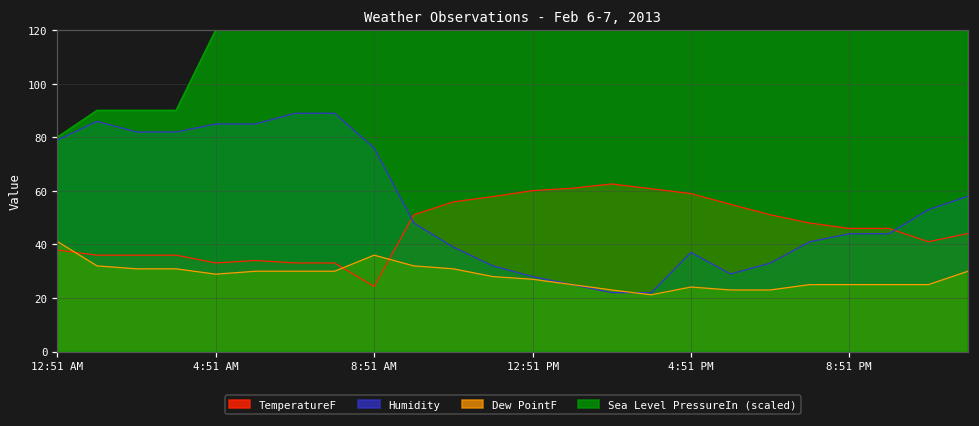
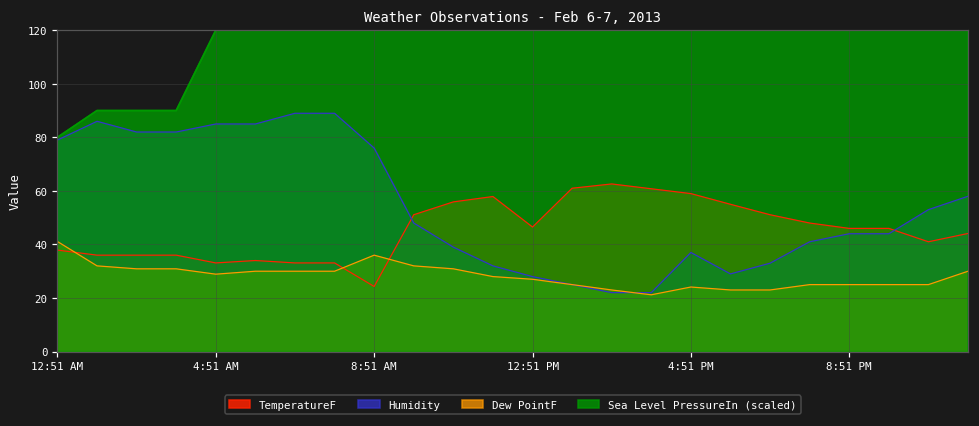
  {
    "TemperatureF": {
      "12:51 AM": 38,
      "4:51 AM": 33,
      "8:51 AM": 24,
-     "12:51 PM": 60,
+     "12:51 PM": 47,
      "4:51 PM": 59,
      "8:51 PM": 46
    },
    "Humidity": {
      "4:51 AM": 85,
      "8:51 AM": 76,
      "4:51 PM": 37,
      "8:51 PM": 44
    },
    "Dew PointF": {
      "12:51 AM": 41,
      "4:51 AM": 29,
      "8:51 AM": 36,
      "4:51 PM": 24,
      "8:51 PM": 25
    },
    "Sea Level PressureIn (scaled)": {
      "4:51 AM": 120
    }
  }
